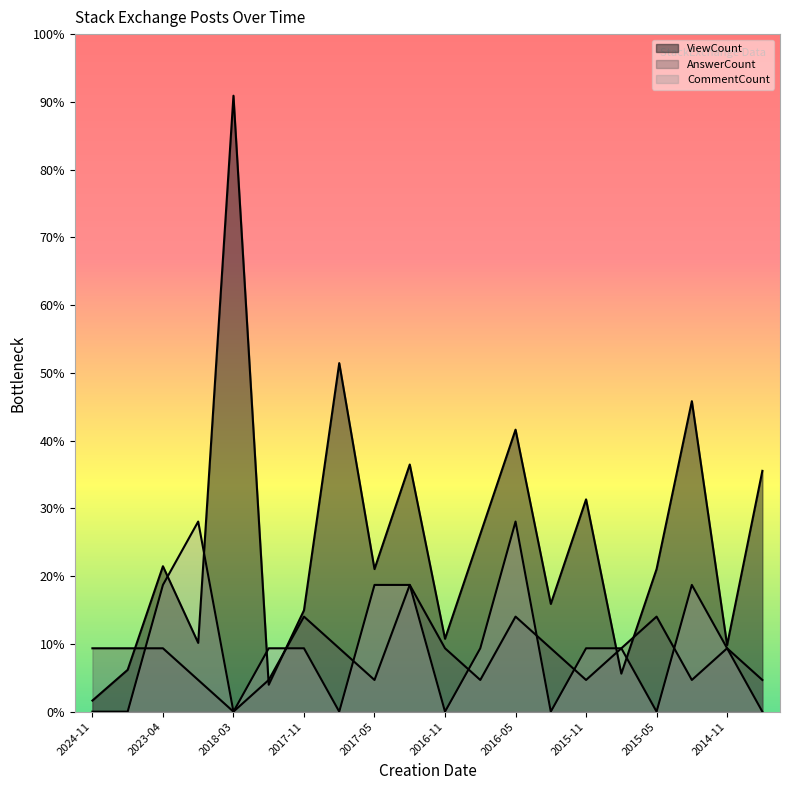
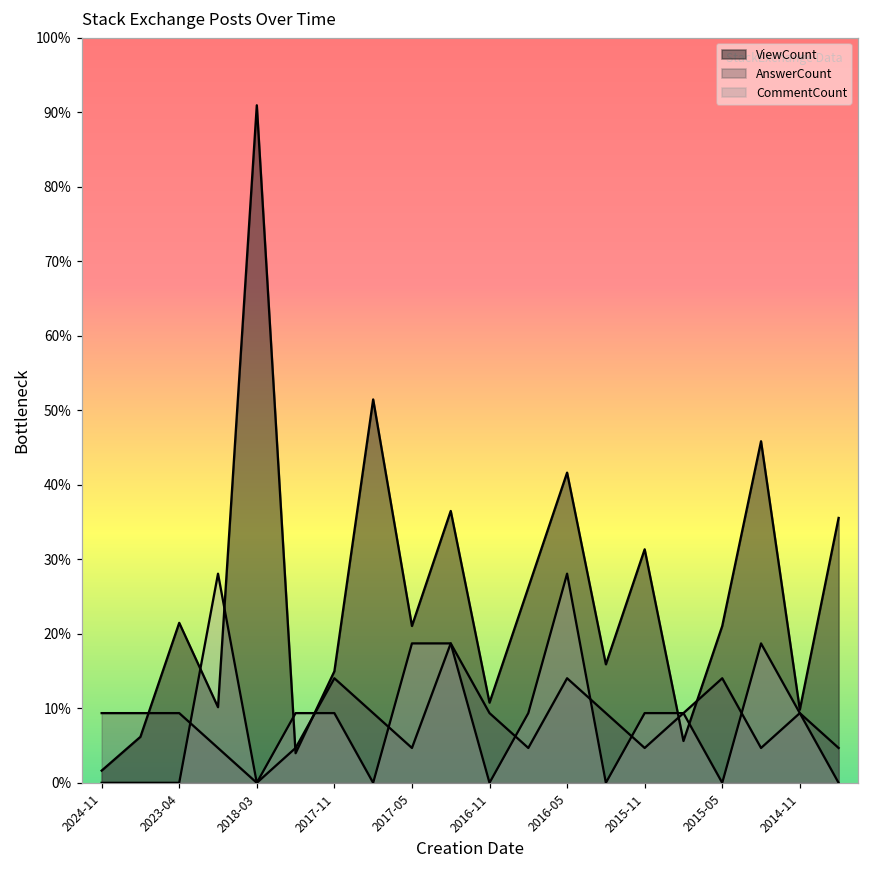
  {
    "CommentCount": {
      "2024-11": "0%",
-     "2023-04": "19%",
+     "2023-04": "0%",
      "2017-11": "9%",
      "2017-05": "19%",
      "2016-11": "0%",
      "2016-05": "28%",
      "2015-11": "9%",
      "2015-05": "0%"
    }
  }
